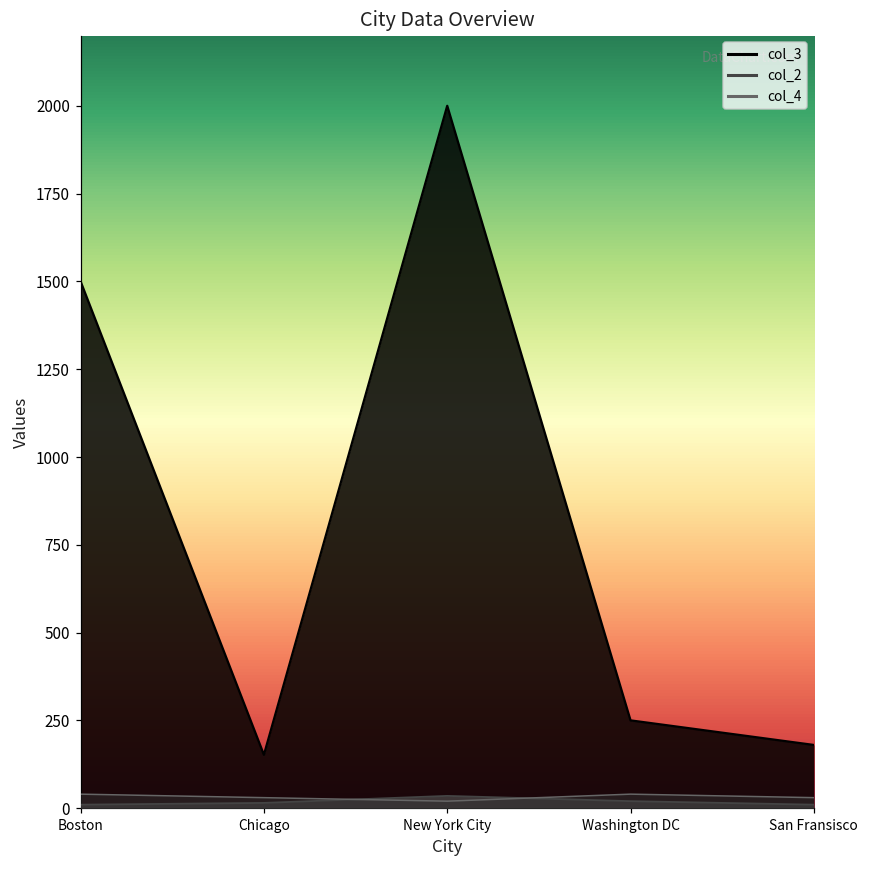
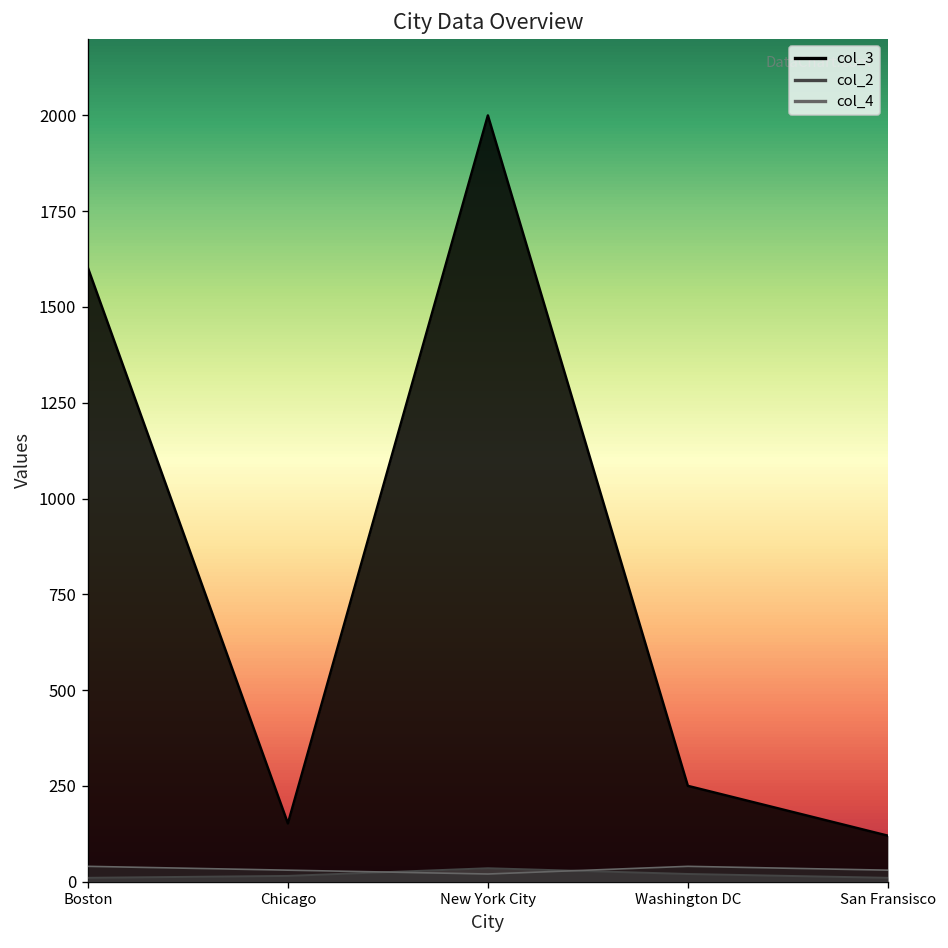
  {
    "col_3": {
-     "Boston": 1500,
+     "Boston": 1600,
      "Chicago": 150,
      "New York City": 2000,
      "Washington DC": 250,
-     "San Fransisco": 180
+     "San Fransisco": 120
    }
  }
